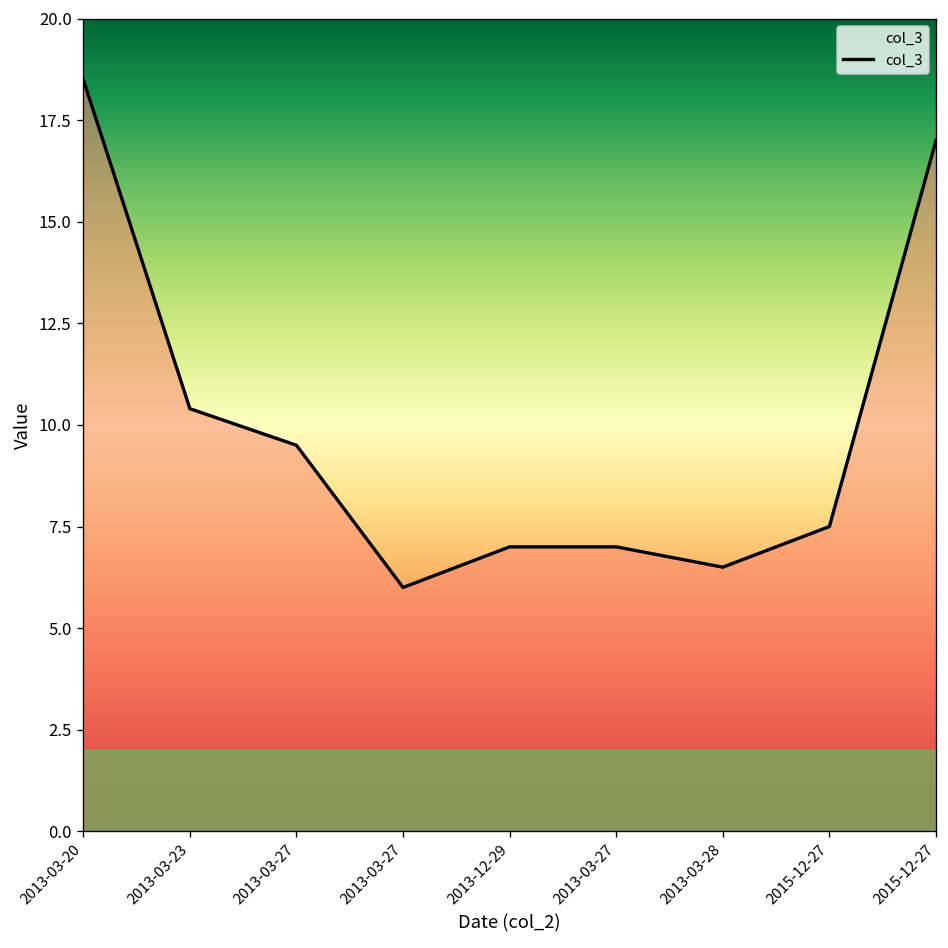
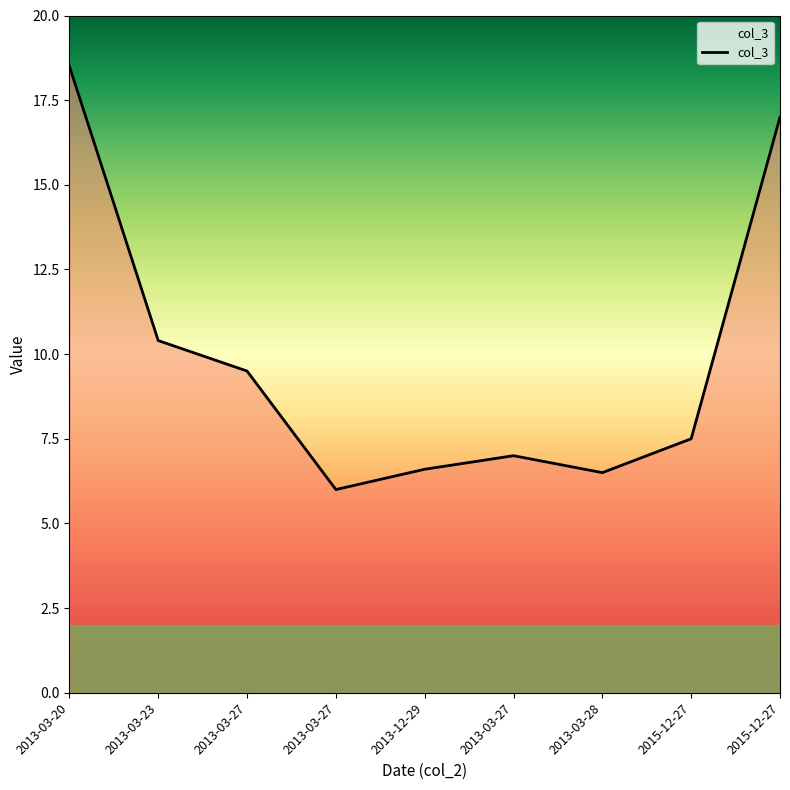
  {
    "2013-03-20": 18.5,
    "2013-03-23": 10.4,
-   "2013-12-29": 7.0,
+   "2013-12-29": 6.6,
    "2013-03-28": 6.5
  }
